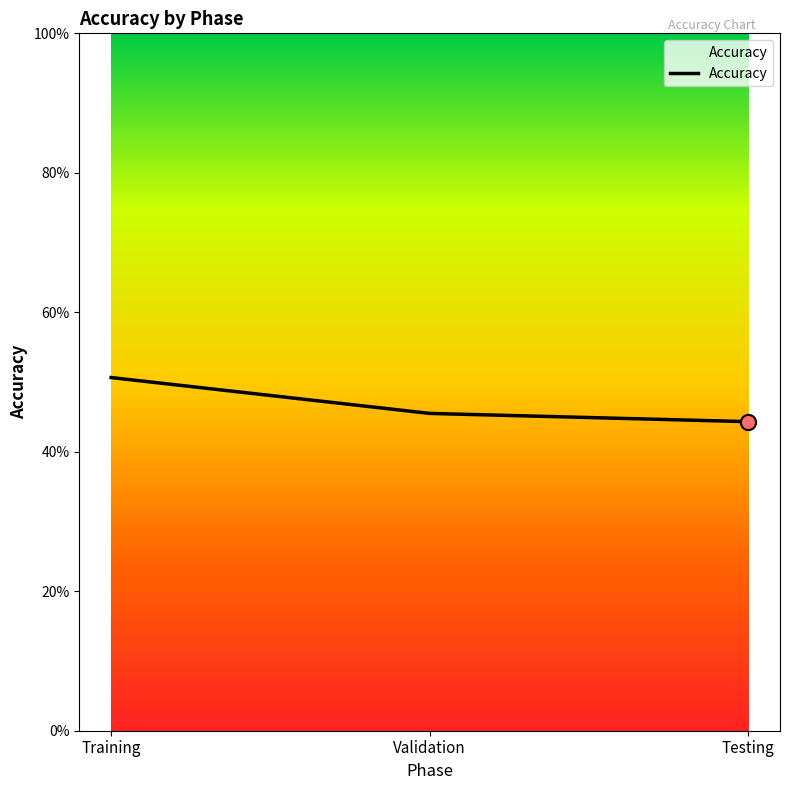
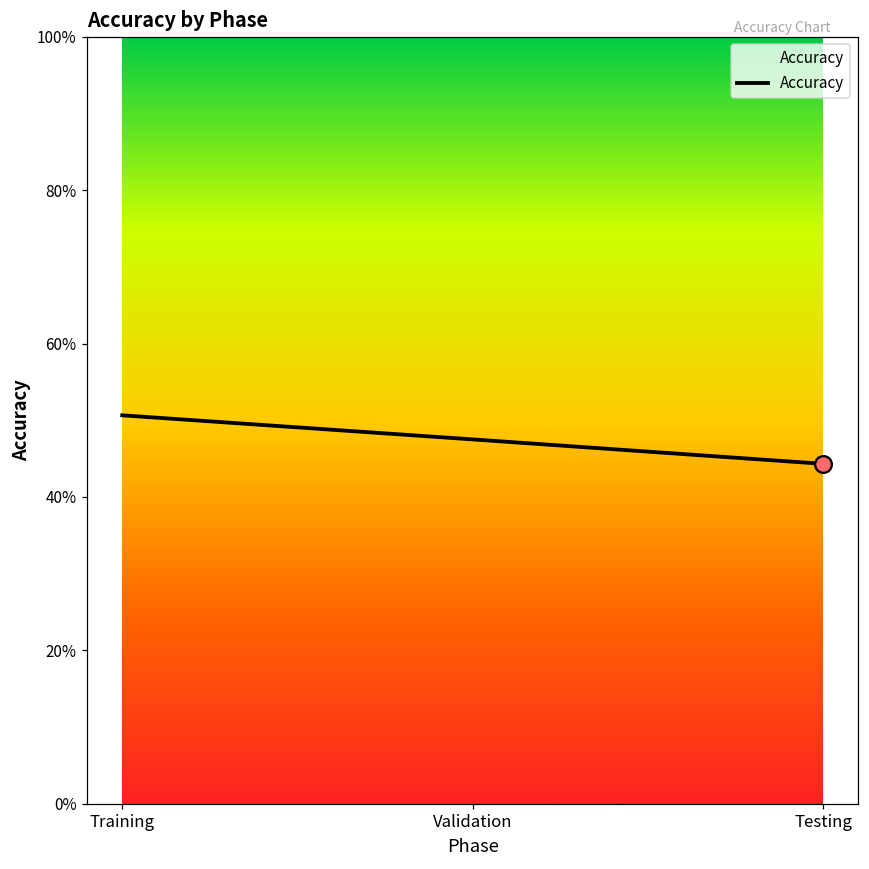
  {
    "Accuracy": {
      "Training": "51%",
-     "Validation": "46%"
+     "Validation": "48%"
    }
  }
